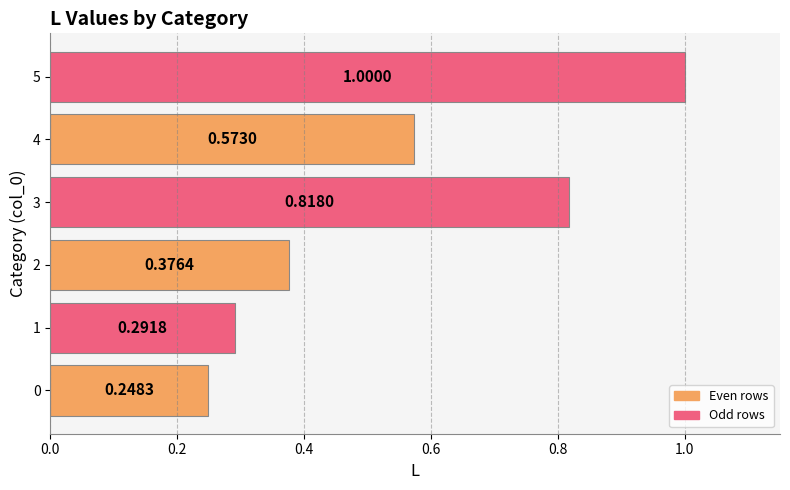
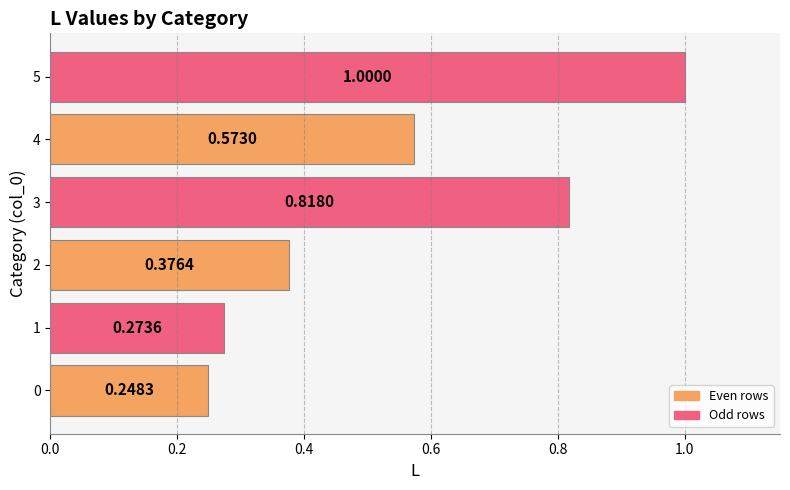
  {
    "5": 1.0000,
    "4": 0.5730,
    "3": 0.8180,
    "2": 0.3764,
-   "1": 0.2918,
+   "1": 0.2736,
    "0": 0.2483
  }
